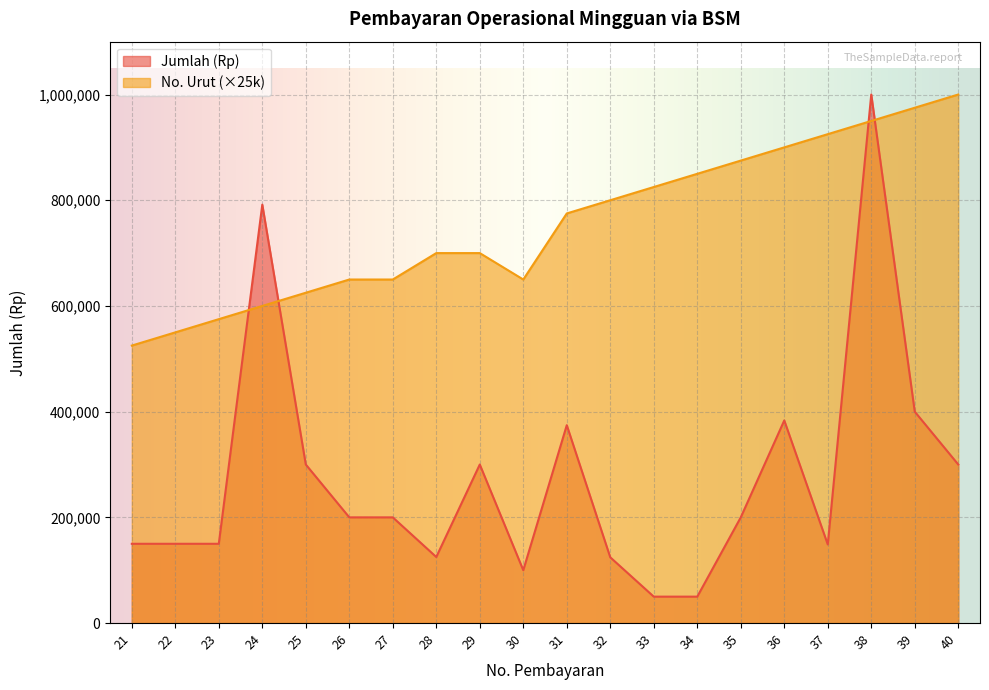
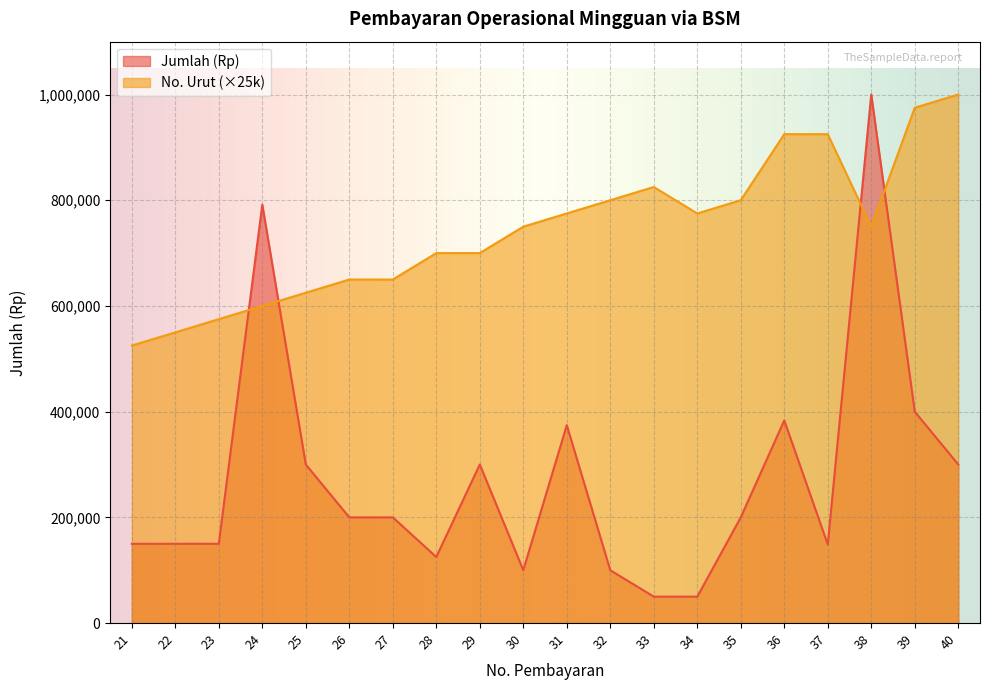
  {
    "Jumlah (Rp)": {
      "21": "150,000",
      "22": "150,000",
      "23": "150,000",
      "24": "790,000",
      "25": "300,000",
      "26": "200,000",
      "27": "200,000",
      "28": "130,000",
      "29": "300,000",
      "30": "100,000",
      "31": "370,000",
-     "32": "120,000",
+     "32": "100,000",
      "33": "50,000",
      "34": "50,000",
      "35": "200,000",
      "36": "380,000",
      "37": "150,000",
      "38": "1,000,000",
      "39": "400,000",
      "40": "300,000"
    },
    "No. Urut (×25k)": {
      "21": "530,000",
      "22": "550,000",
      "23": "580,000",
      "24": "600,000",
      "25": "630,000",
      "26": "650,000",
      "27": "650,000",
      "28": "700,000",
      "29": "700,000",
-     "30": "650,000",
+     "30": "750,000",
      "31": "780,000",
      "32": "800,000",
      "33": "830,000",
-     "34": "850,000",
-     "35": "880,000",
-     "36": "900,000",
+     "34": "780,000",
+     "35": "800,000",
+     "36": "930,000",
      "37": "930,000",
-     "38": "950,000",
+     "38": "750,000",
      "39": "980,000",
      "40": "1,000,000"
    }
  }
